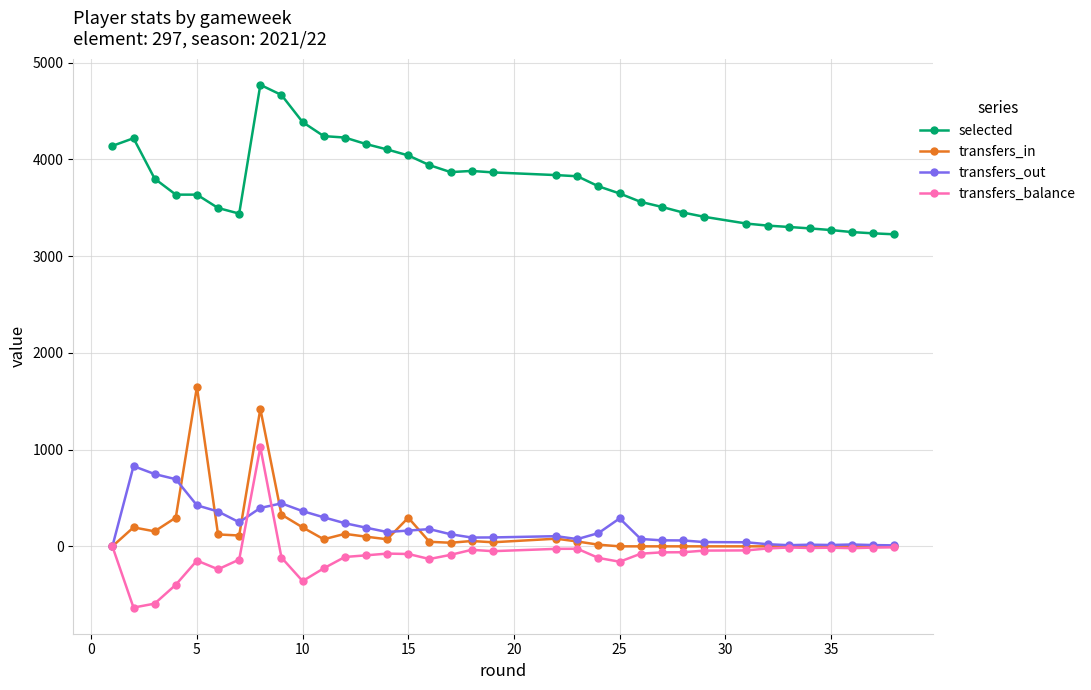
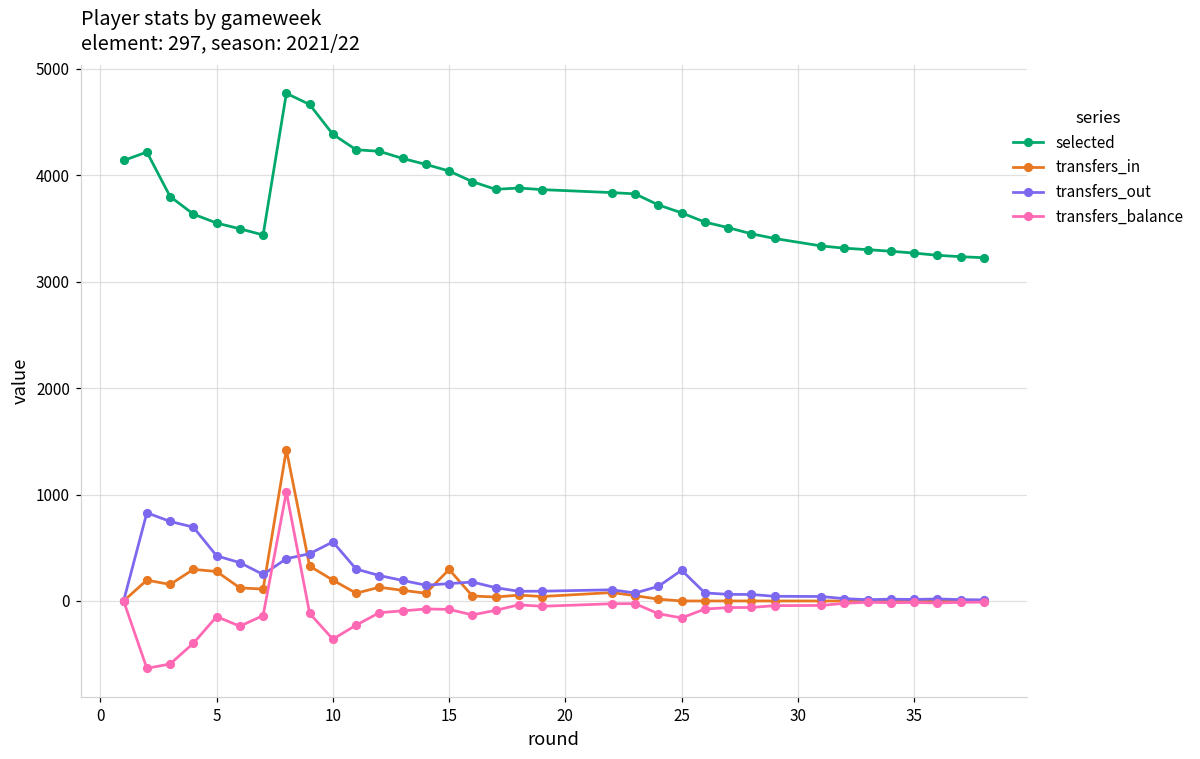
  {
    "selected": {
-     "5": 3640,
+     "5": 3550,
      "10": 4400,
      "15": 4000,
      "25": 3600,
      "35": 3300
    },
    "transfers_in": {
-     "5": 1600,
+     "5": 300,
      "10": 200,
      "15": 300,
      "25": 0
    },
    "transfers_out": {
      "5": 400,
-     "10": 400,
+     "10": 600,
      "15": 200,
      "25": 300
    },
    "transfers_balance": {
      "5": -100,
      "10": -400,
      "15": -100,
      "25": -200
    }
  }
